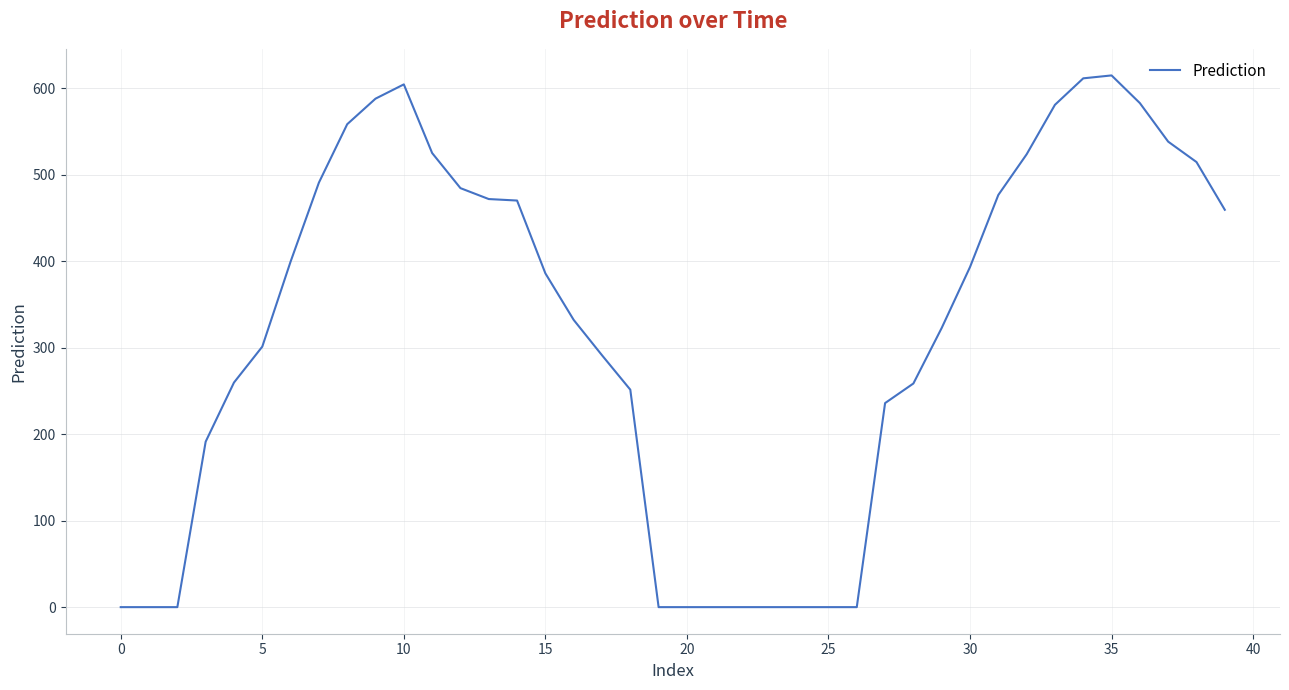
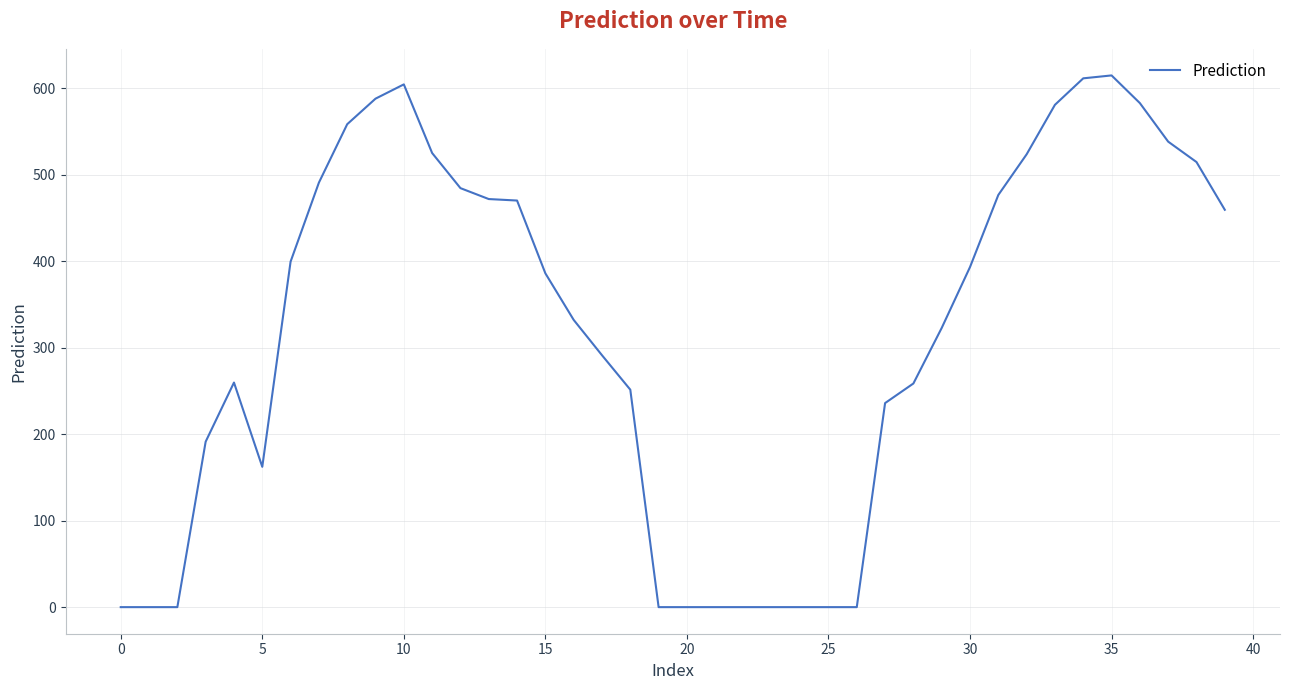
  {
    "0": 0,
-   "5": 300,
+   "5": 160,
    "10": 600,
    "15": 390,
    "20": 0,
    "25": 0,
    "30": 390,
    "35": 610
  }
